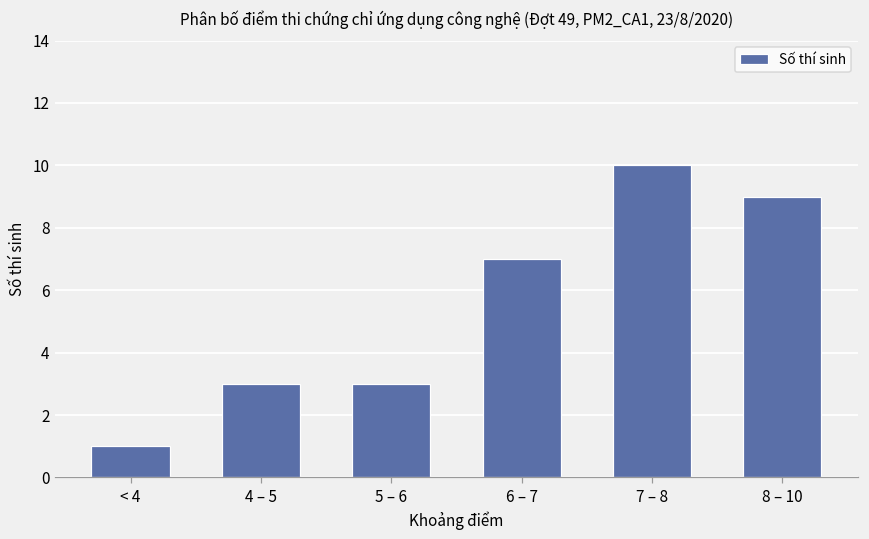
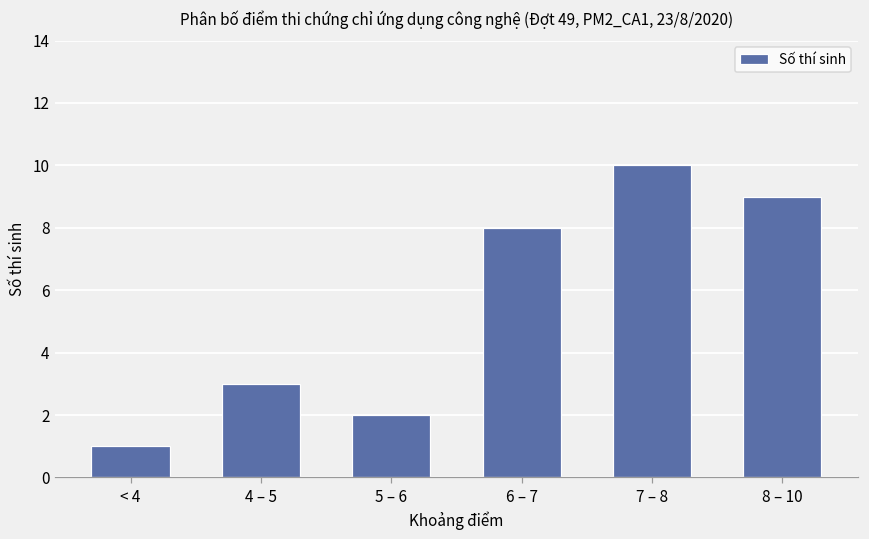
  {
    "< 4": 1,
    "4 – 5": 3,
-   "5 – 6": 3,
-   "6 – 7": 7,
+   "5 – 6": 2,
+   "6 – 7": 8,
    "7 – 8": 10,
    "8 – 10": 9
  }
